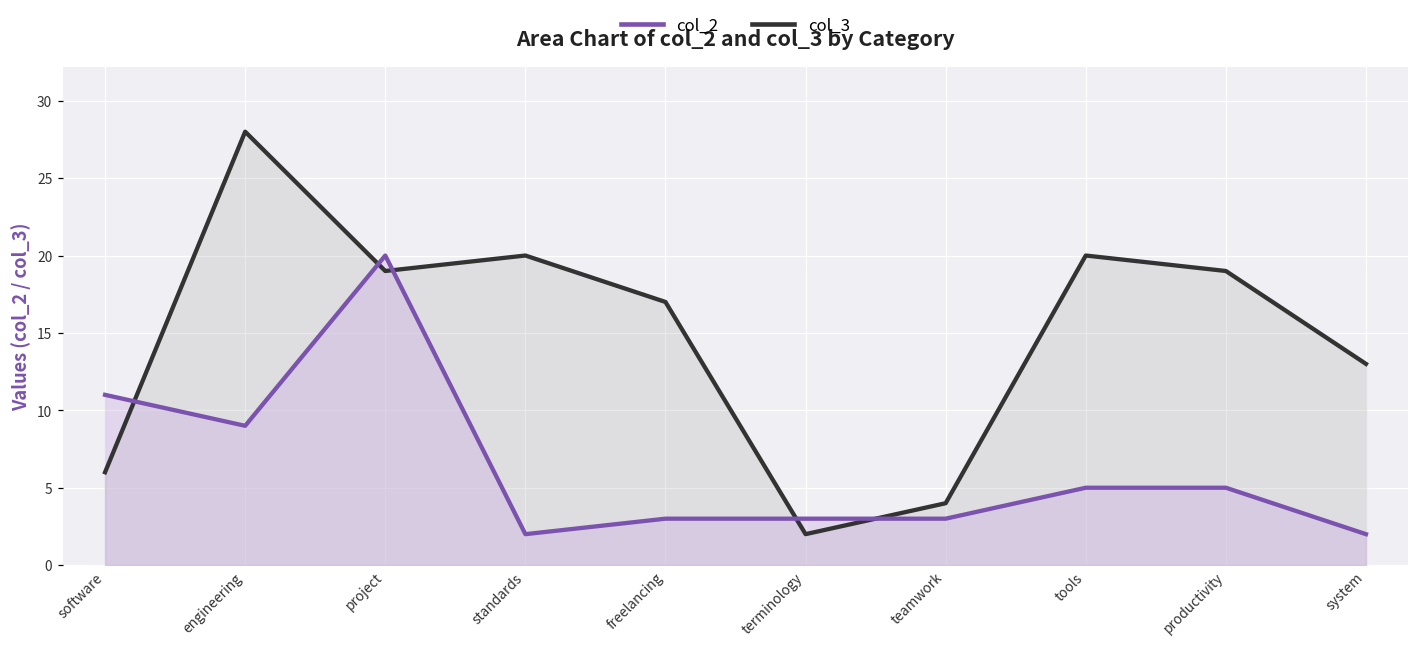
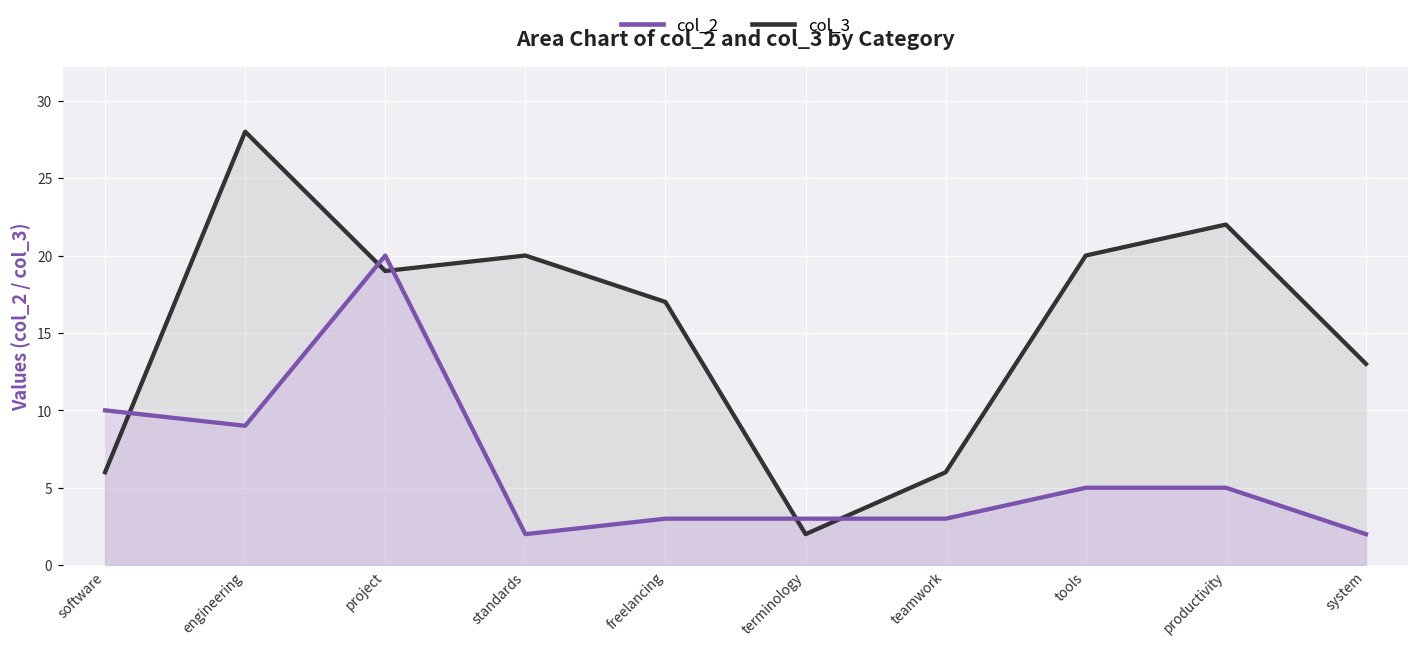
  {
    "col_2": {
-     "software": 11,
+     "software": 10,
      "engineering": 9,
      "project": 20,
      "standards": 2,
      "freelancing": 3,
      "terminology": 3,
      "teamwork": 3,
      "tools": 5,
      "productivity": 5,
      "system": 2
    },
    "col_3": {
      "software": 6,
      "engineering": 28,
      "project": 19,
      "standards": 20,
      "freelancing": 17,
      "terminology": 2,
-     "teamwork": 4,
+     "teamwork": 6,
      "tools": 20,
-     "productivity": 19,
+     "productivity": 22,
      "system": 13
    }
  }
